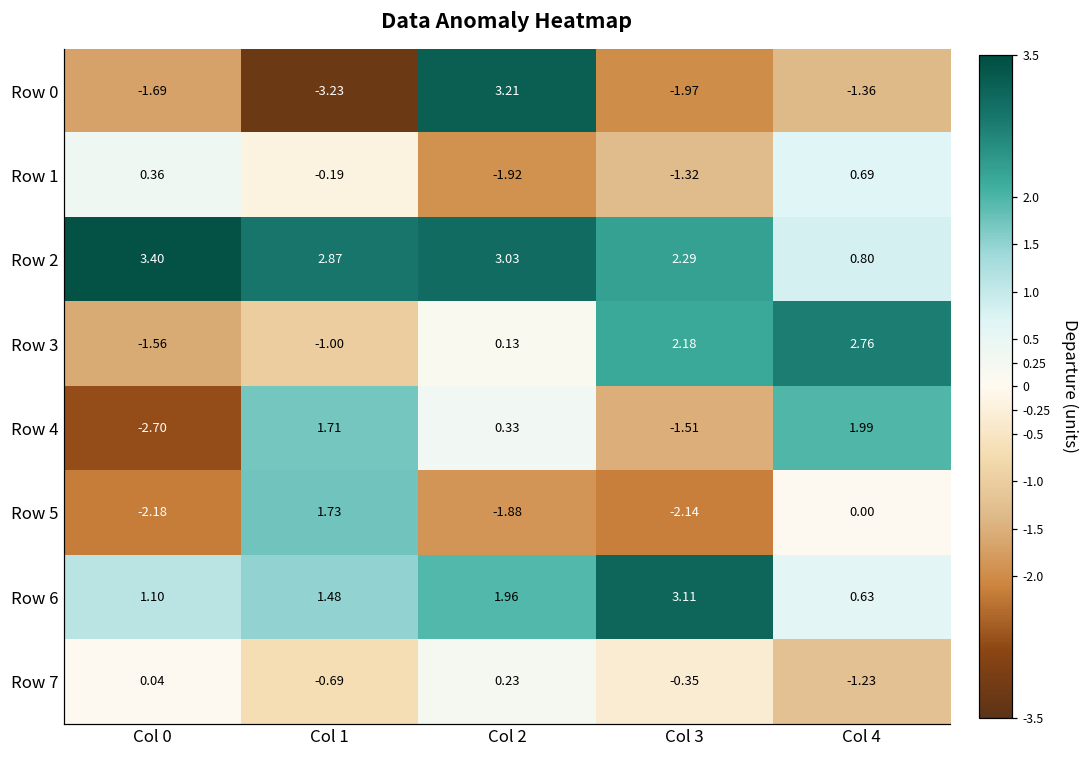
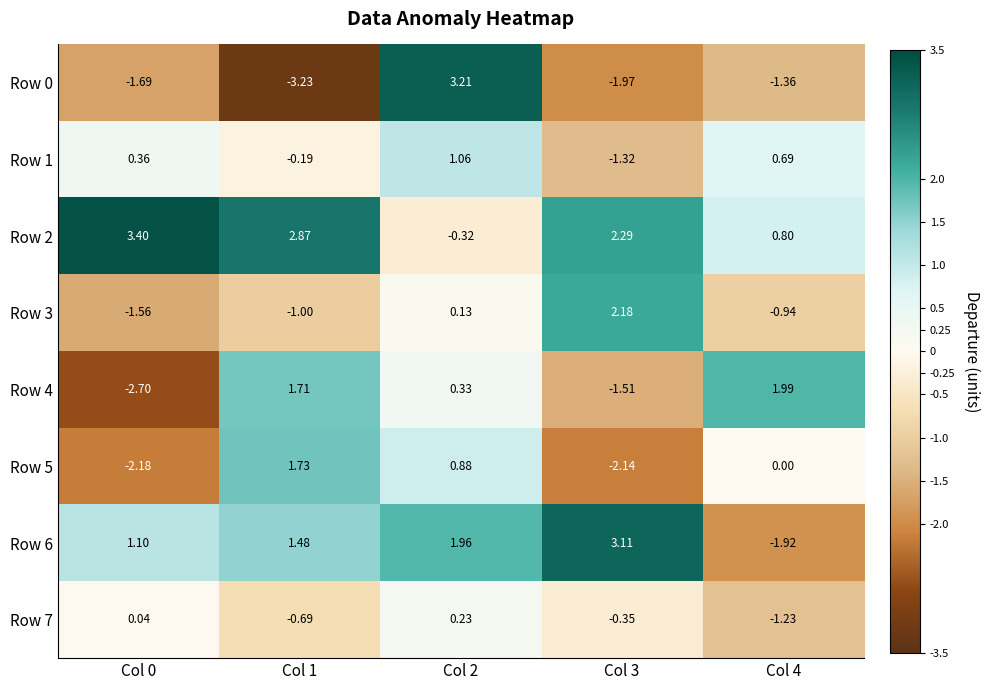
  {
    "Row 0": {
      "Col 0": -1.69,
      "Col 1": -3.23,
      "Col 2": 3.21,
      "Col 3": -1.97,
      "Col 4": -1.36
    },
    "Row 1": {
      "Col 0": 0.36,
      "Col 1": -0.19,
-     "Col 2": -1.92,
+     "Col 2": 1.06,
      "Col 3": -1.32,
      "Col 4": 0.69
    },
    "Row 2": {
      "Col 0": 3.40,
      "Col 1": 2.87,
-     "Col 2": 3.03,
+     "Col 2": -0.32,
      "Col 3": 2.29,
      "Col 4": 0.80
    },
    "Row 3": {
      "Col 0": -1.56,
      "Col 1": -1.00,
      "Col 2": 0.13,
      "Col 3": 2.18,
-     "Col 4": 2.76
+     "Col 4": -0.94
    },
    "Row 4": {
      "Col 0": -2.70,
      "Col 1": 1.71,
      "Col 2": 0.33,
      "Col 3": -1.51,
      "Col 4": 1.99
    },
    "Row 5": {
      "Col 0": -2.18,
      "Col 1": 1.73,
-     "Col 2": -1.88,
+     "Col 2": 0.88,
      "Col 3": -2.14,
      "Col 4": 0.00
    },
    "Row 6": {
      "Col 0": 1.10,
      "Col 1": 1.48,
      "Col 2": 1.96,
      "Col 3": 3.11,
-     "Col 4": 0.63
+     "Col 4": -1.92
    },
    "Row 7": {
      "Col 0": 0.04,
      "Col 1": -0.69,
      "Col 2": 0.23,
      "Col 3": -0.35,
      "Col 4": -1.23
    }
  }
